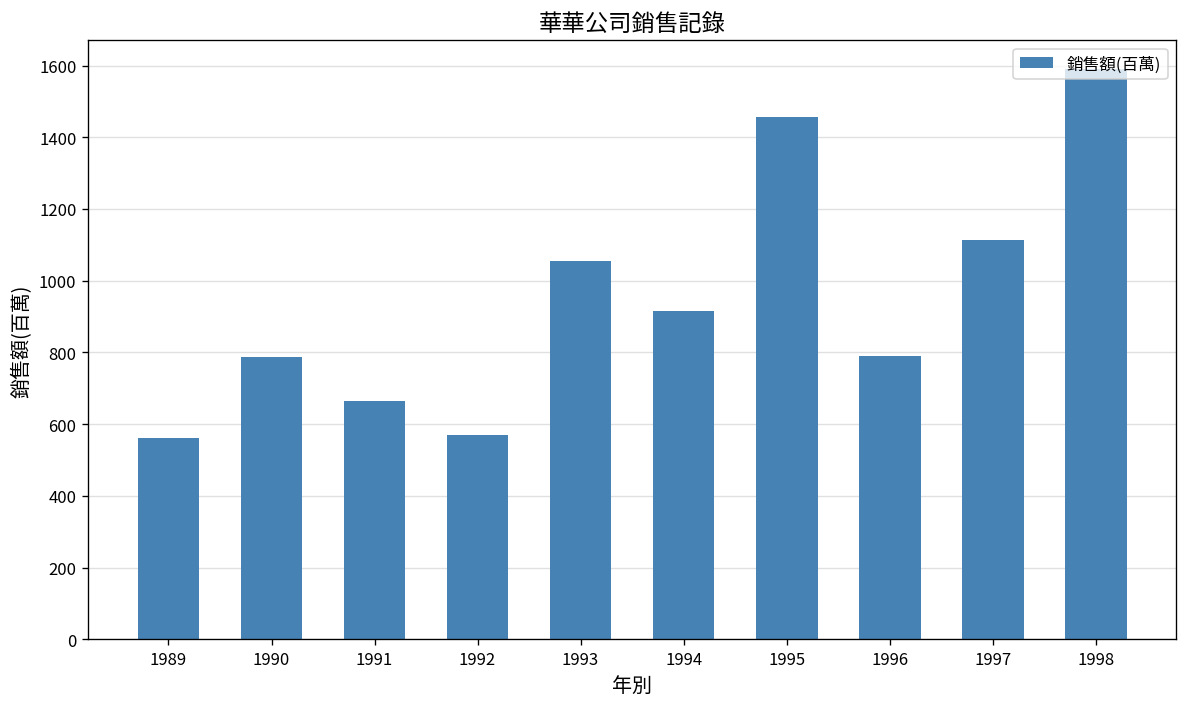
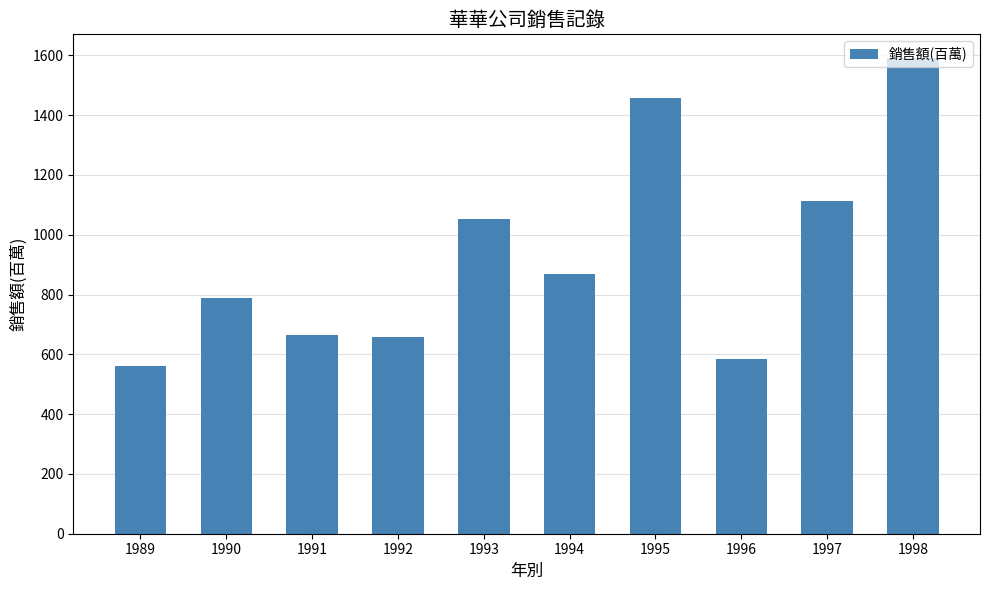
  {
    "1989": 560,
    "1990": 790,
    "1991": 670,
-   "1992": 570,
+   "1992": 660,
    "1993": 1050,
-   "1994": 920,
+   "1994": 870,
    "1995": 1460,
-   "1996": 790,
+   "1996": 580,
    "1997": 1110
  }
